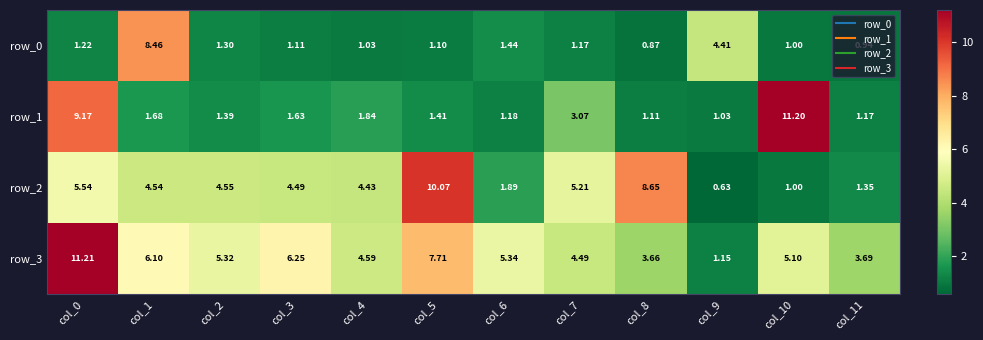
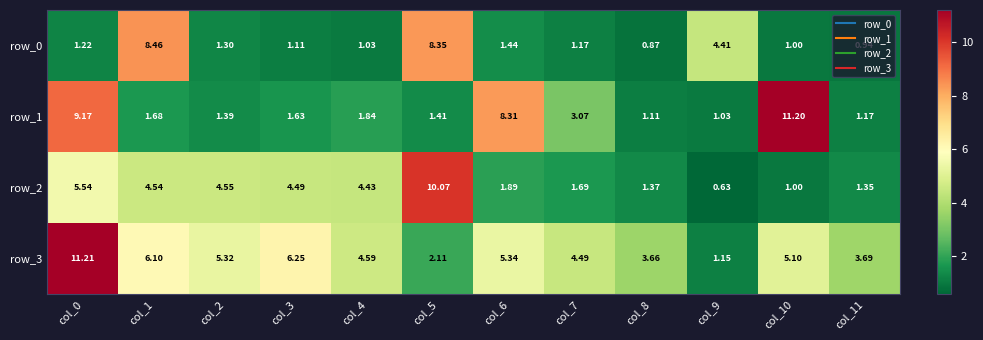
  {
    "row_0": {
      "col_0": 1.22,
      "col_1": 8.46,
      "col_2": 1.30,
      "col_3": 1.11,
      "col_4": 1.03,
-     "col_5": 1.10,
+     "col_5": 8.35,
      "col_6": 1.44,
      "col_7": 1.17,
      "col_8": 0.87,
      "col_9": 4.41,
      "col_10": 1.00
    },
    "row_1": {
      "col_0": 9.17,
      "col_1": 1.68,
      "col_2": 1.39,
      "col_3": 1.63,
      "col_4": 1.84,
      "col_5": 1.41,
-     "col_6": 1.18,
+     "col_6": 8.31,
      "col_7": 3.07,
      "col_8": 1.11,
      "col_9": 1.03,
      "col_10": 11.20,
      "col_11": 1.17
    },
    "row_2": {
      "col_0": 5.54,
      "col_1": 4.54,
      "col_2": 4.55,
      "col_3": 4.49,
      "col_4": 4.43,
      "col_5": 10.07,
      "col_6": 1.89,
-     "col_7": 5.21,
-     "col_8": 8.65,
+     "col_7": 1.69,
+     "col_8": 1.37,
      "col_9": 0.63,
      "col_10": 1.00,
      "col_11": 1.35
    },
    "row_3": {
      "col_0": 11.21,
      "col_1": 6.10,
      "col_2": 5.32,
      "col_3": 6.25,
      "col_4": 4.59,
-     "col_5": 7.71,
+     "col_5": 2.11,
      "col_6": 5.34,
      "col_7": 4.49,
      "col_8": 3.66,
      "col_9": 1.15,
      "col_10": 5.10,
      "col_11": 3.69
    }
  }
